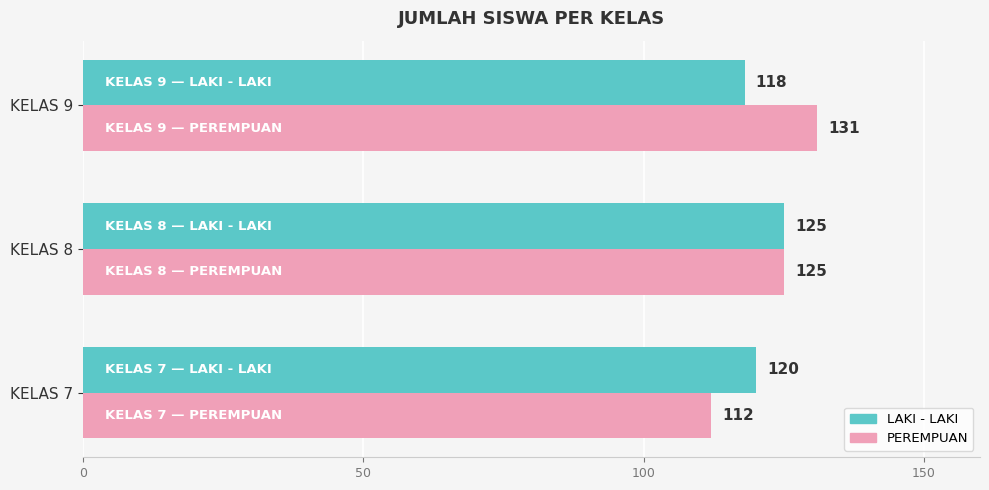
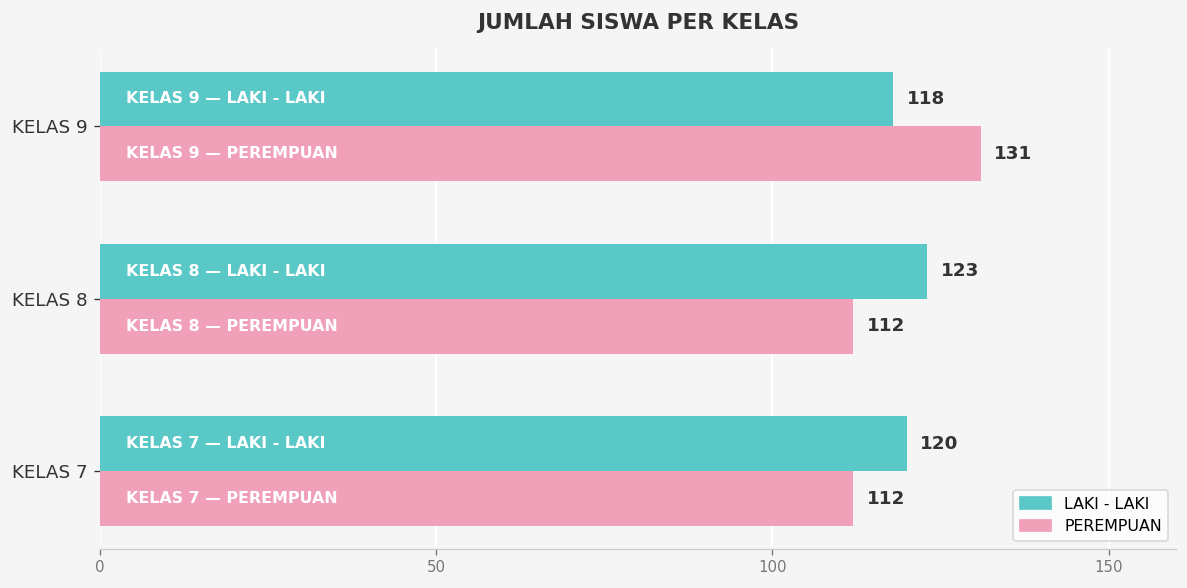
  {
    "LAKI - LAKI": {
      "KELAS 9": 118,
-     "KELAS 8": 125,
+     "KELAS 8": 123,
      "KELAS 7": 120
    },
    "PEREMPUAN": {
      "KELAS 9": 131,
-     "KELAS 8": 125,
+     "KELAS 8": 112,
      "KELAS 7": 112
    }
  }
